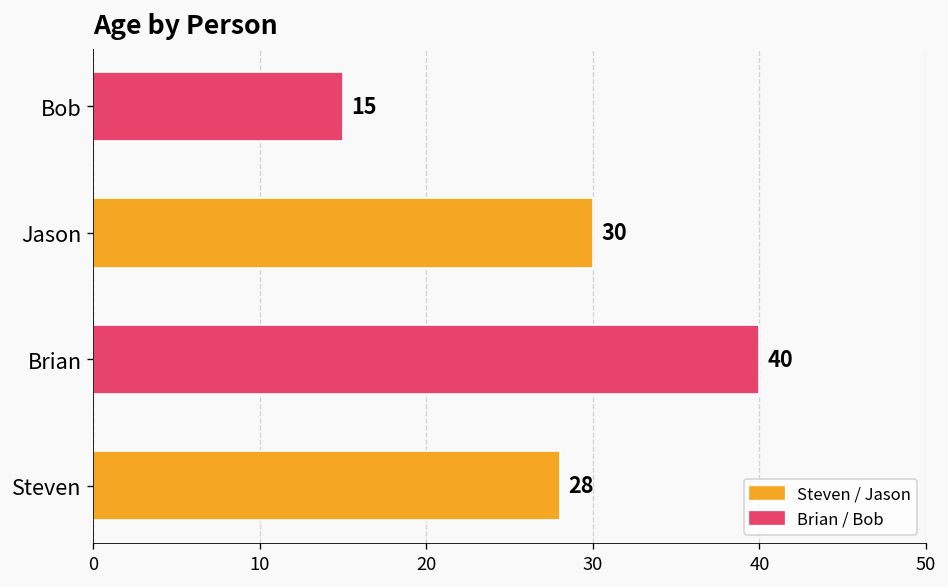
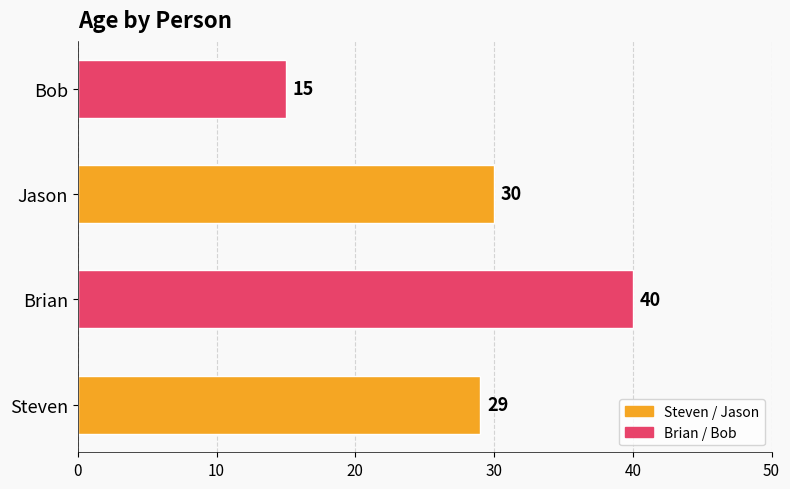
  {
    "Bob": 15,
    "Jason": 30,
    "Brian": 40,
-   "Steven": 28
+   "Steven": 29
  }
